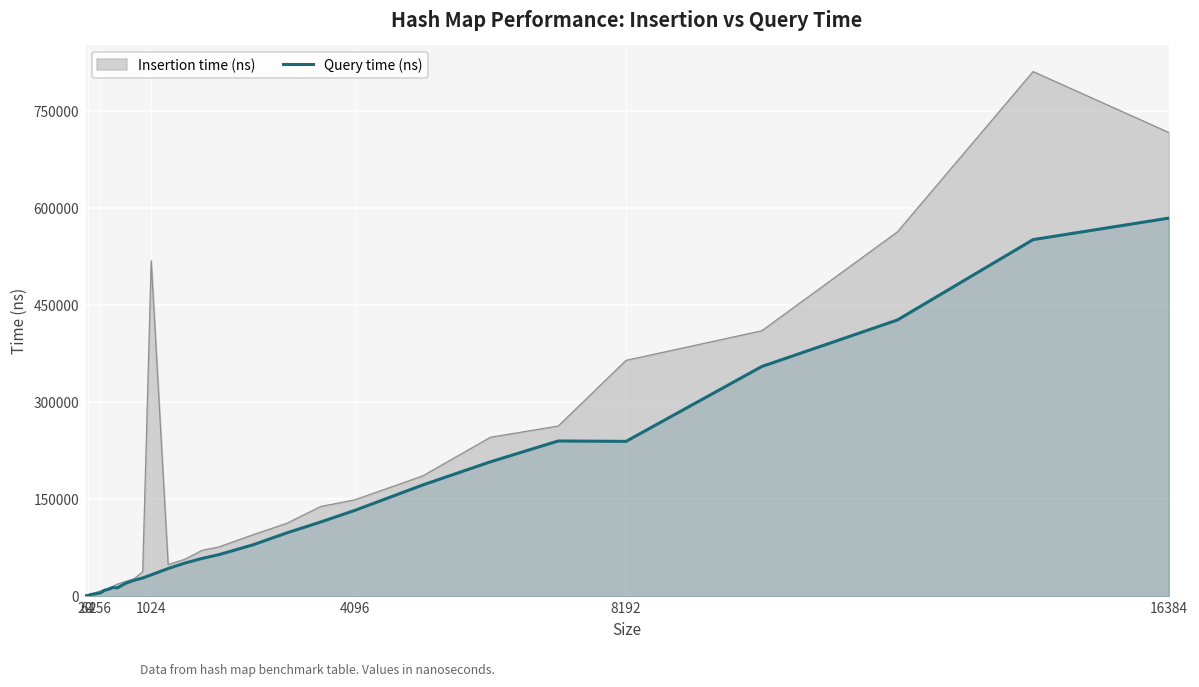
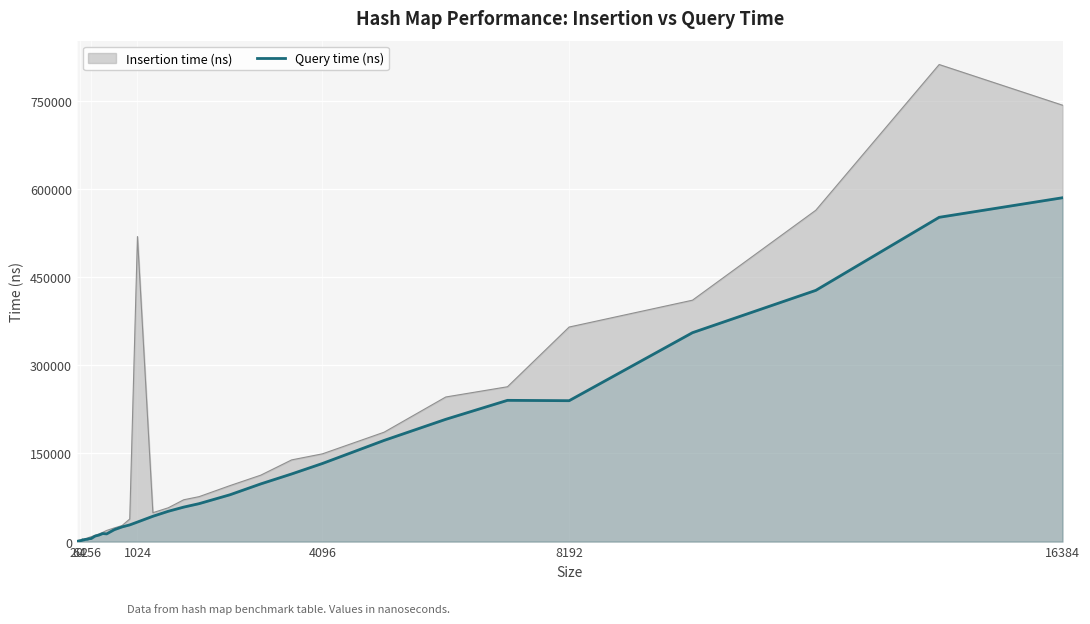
  {
    "Insertion time (ns)": {
      "1024": 520000,
      "4096": 150000,
      "8192": 360000,
-     "16384": 720000
+     "16384": 740000
    },
    "Query time (ns)": {
      "1024": 30000,
      "4096": 130000,
      "8192": 240000,
      "16384": 580000
    }
  }
